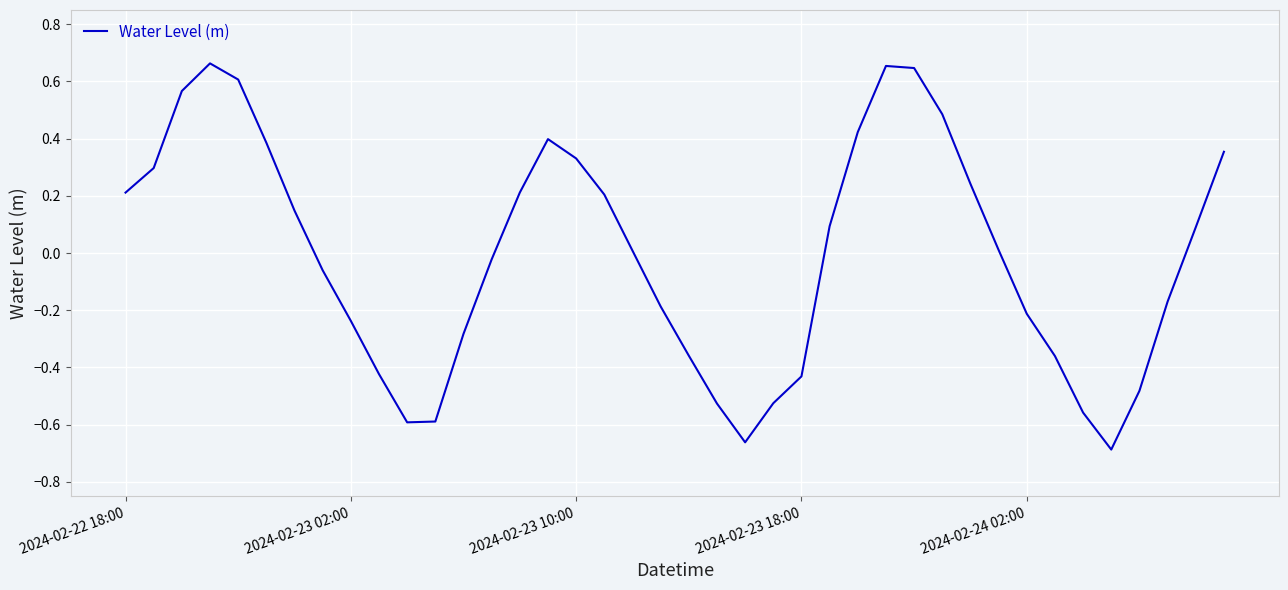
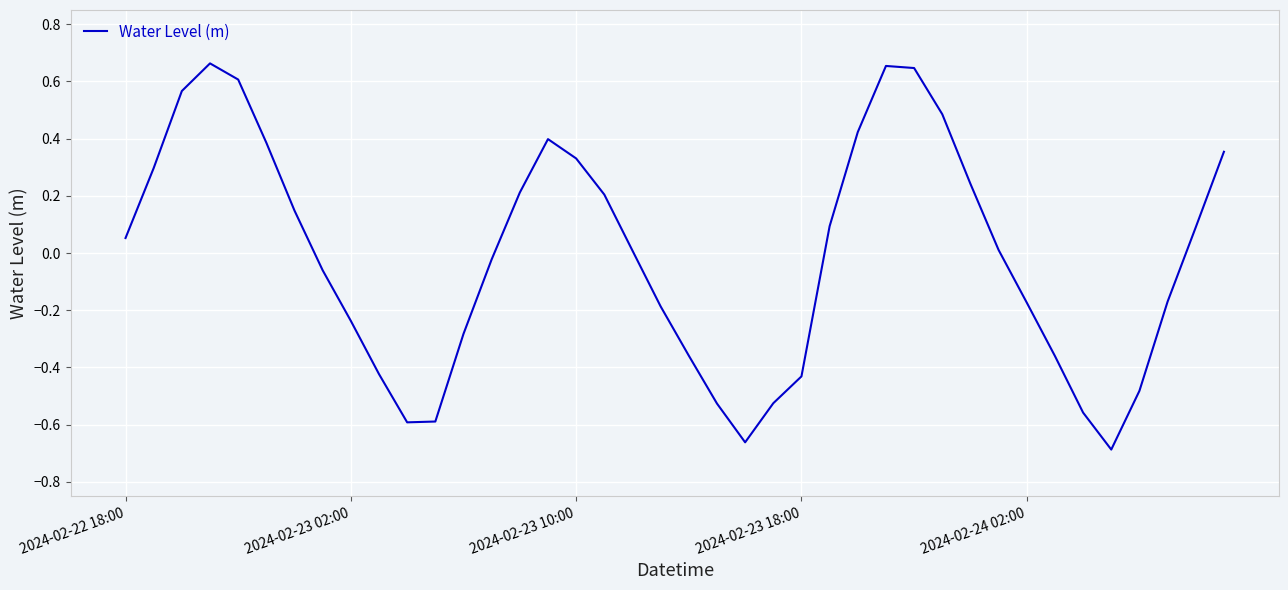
  {
-   "2024-02-22 18:00": 0.21,
+   "2024-02-22 18:00": 0.05,
    "2024-02-23 02:00": -0.24,
    "2024-02-23 10:00": 0.33,
    "2024-02-23 18:00": -0.43,
-   "2024-02-24 02:00": -0.21
+   "2024-02-24 02:00": -0.17
  }
